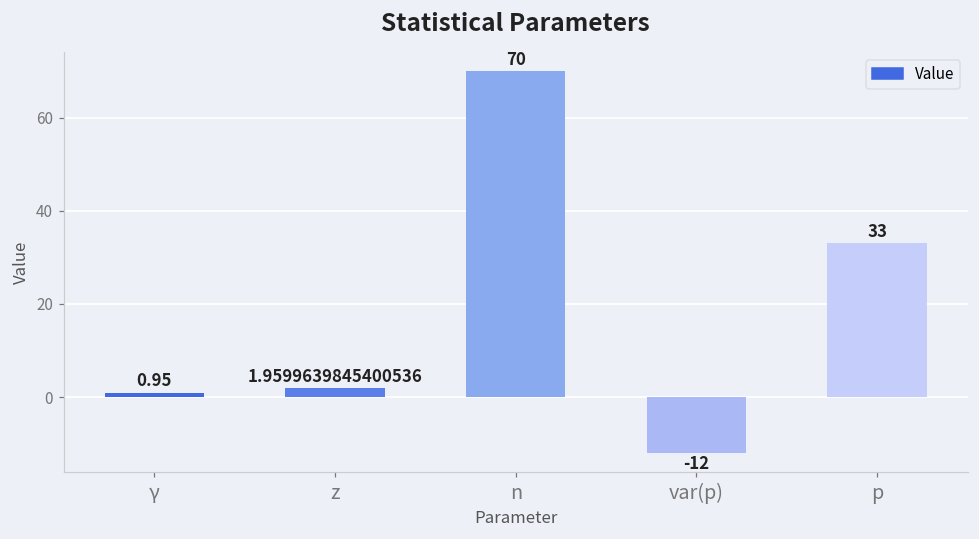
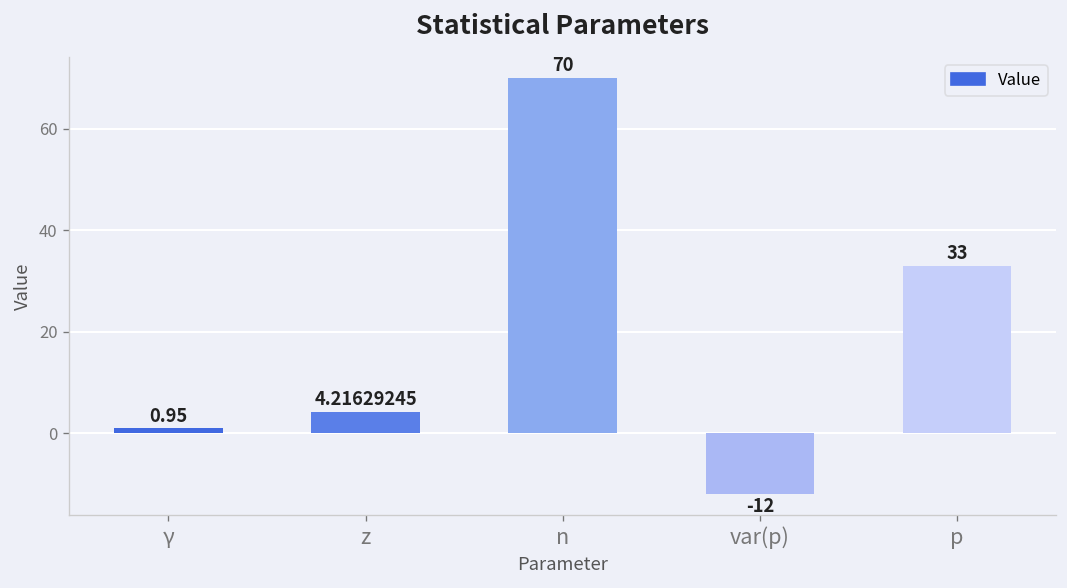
  {
    "γ": 0.95,
-   "z": 1.9599639845400536,
+   "z": 4.21629245,
    "n": 70,
    "var(p)": -12,
    "p": 33
  }
